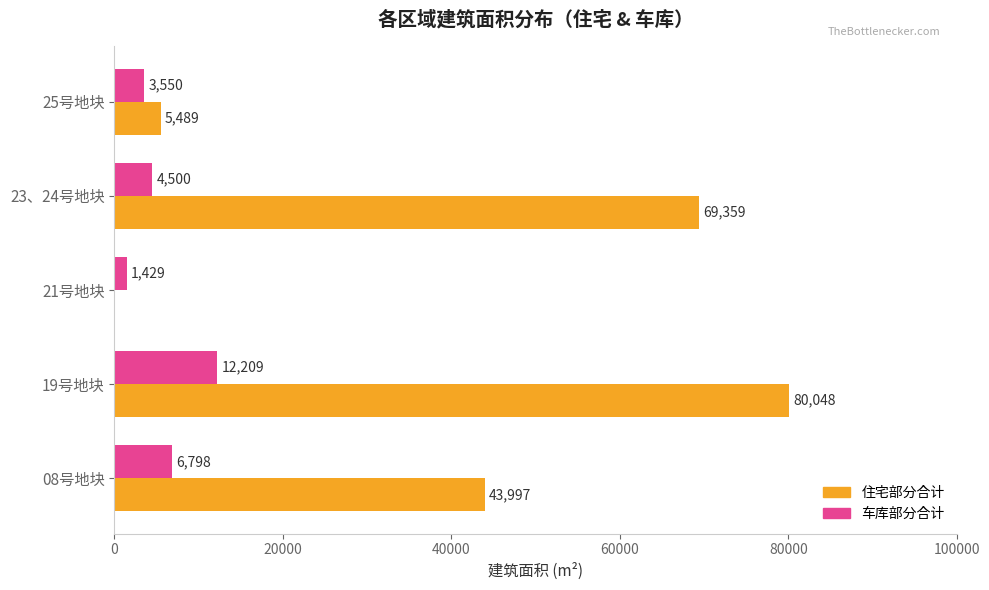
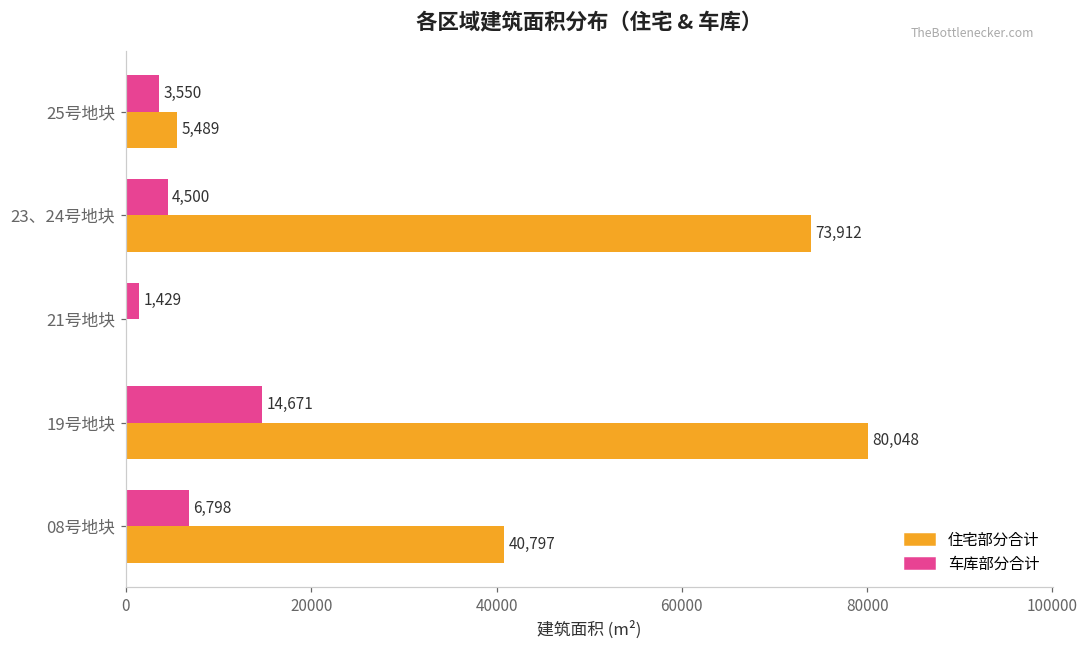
  {
    "住宅部分合计": {
      "25号地块": "5,489",
-     "23、24号地块": "69,359",
+     "23、24号地块": "73,912",
      "19号地块": "80,048",
-     "08号地块": "43,997"
+     "08号地块": "40,797"
    },
    "车库部分合计": {
      "25号地块": "3,550",
      "23、24号地块": "4,500",
      "21号地块": "1,429",
-     "19号地块": "12,209",
+     "19号地块": "14,671",
      "08号地块": "6,798"
    }
  }
